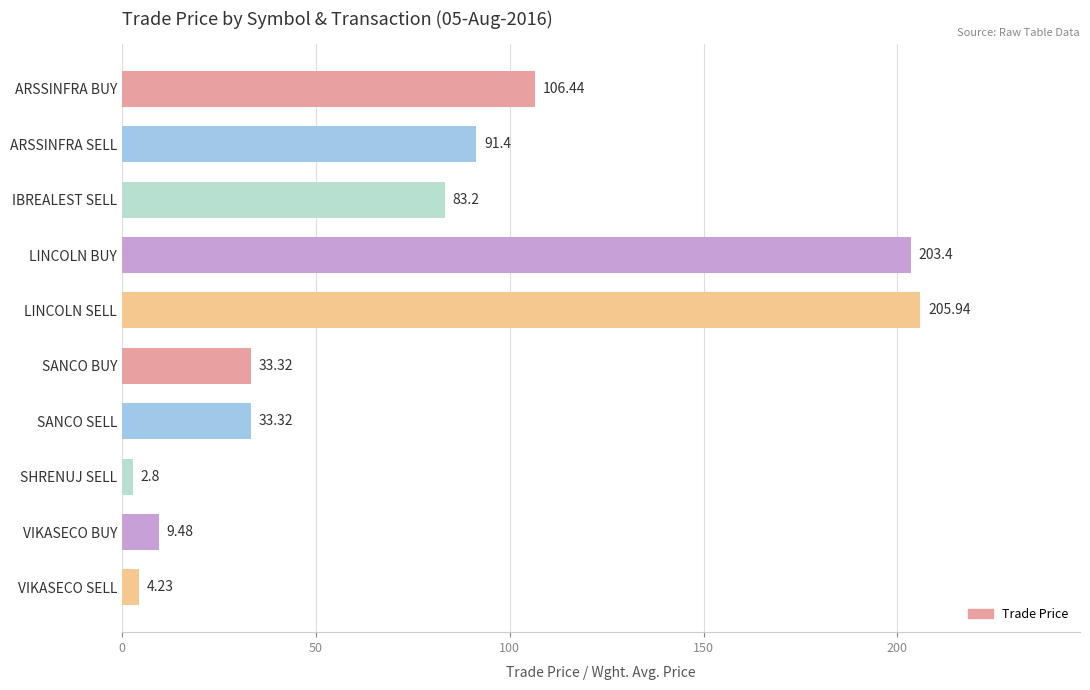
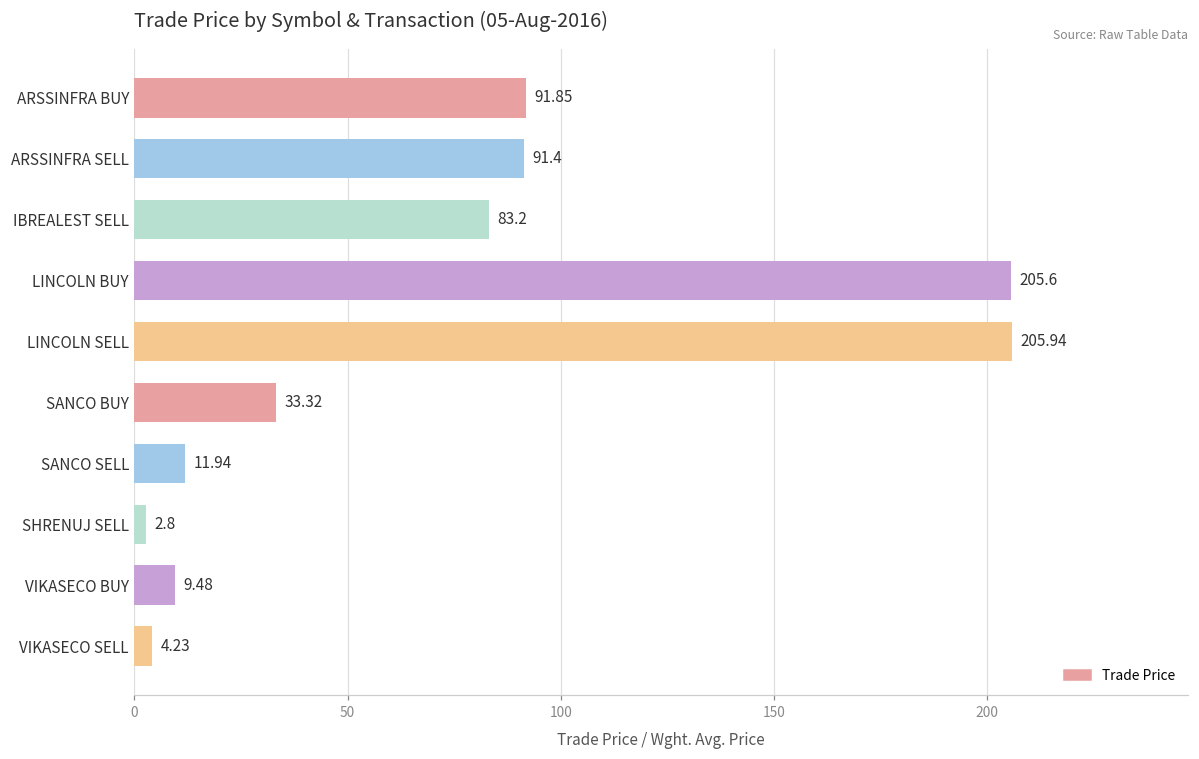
  {
-   "ARSSINFRA BUY": 106.44,
+   "ARSSINFRA BUY": 91.85,
    "ARSSINFRA SELL": 91.4,
    "IBREALEST SELL": 83.2,
-   "LINCOLN BUY": 203.4,
+   "LINCOLN BUY": 205.6,
    "LINCOLN SELL": 205.94,
    "SANCO BUY": 33.32,
-   "SANCO SELL": 33.32,
+   "SANCO SELL": 11.94,
    "SHRENUJ SELL": 2.8,
    "VIKASECO BUY": 9.48,
    "VIKASECO SELL": 4.23
  }
